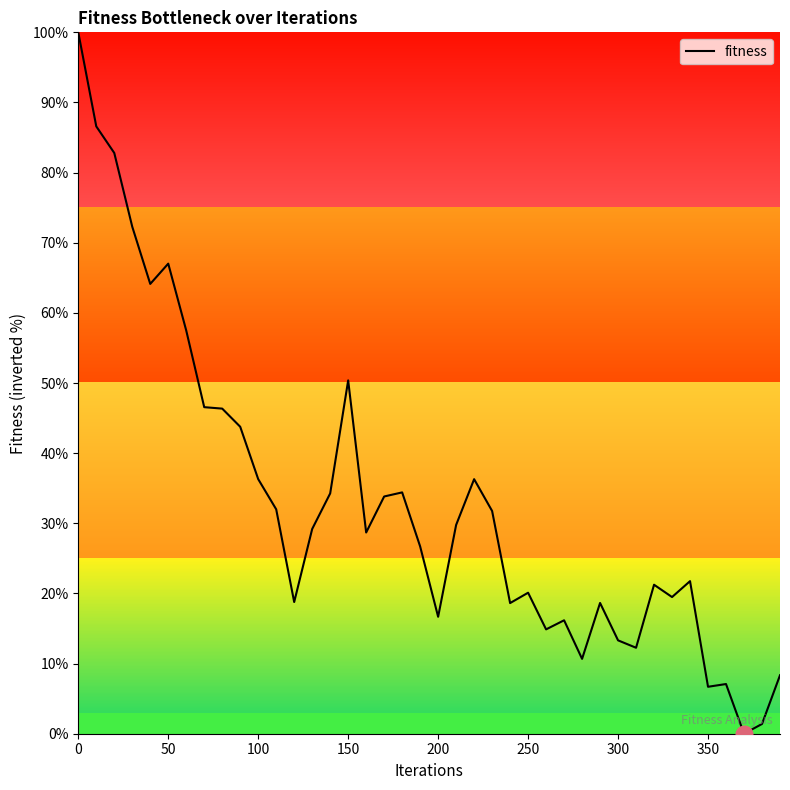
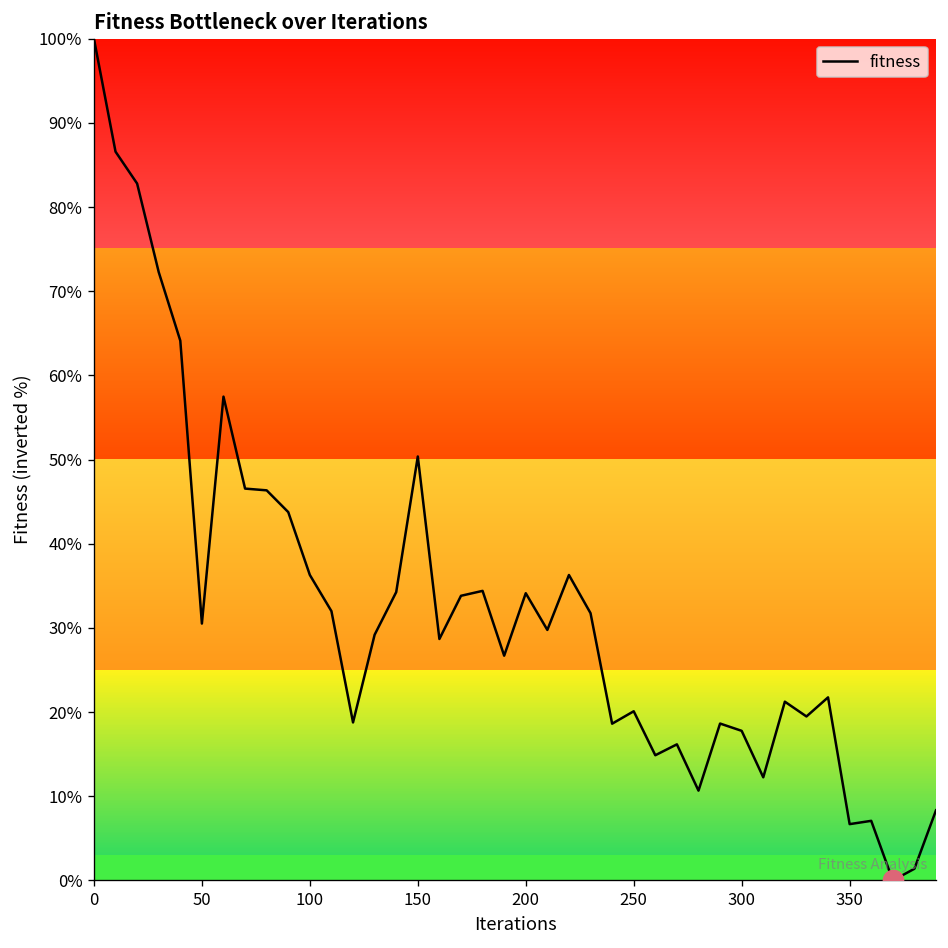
  {
    "fitness": {
-     "50": "67%",
+     "50": "31%",
      "100": "36%",
      "150": "50%",
-     "200": "17%",
+     "200": "34%",
      "250": "20%",
-     "300": "13%",
+     "300": "18%",
      "350": "7%"
    }
  }
